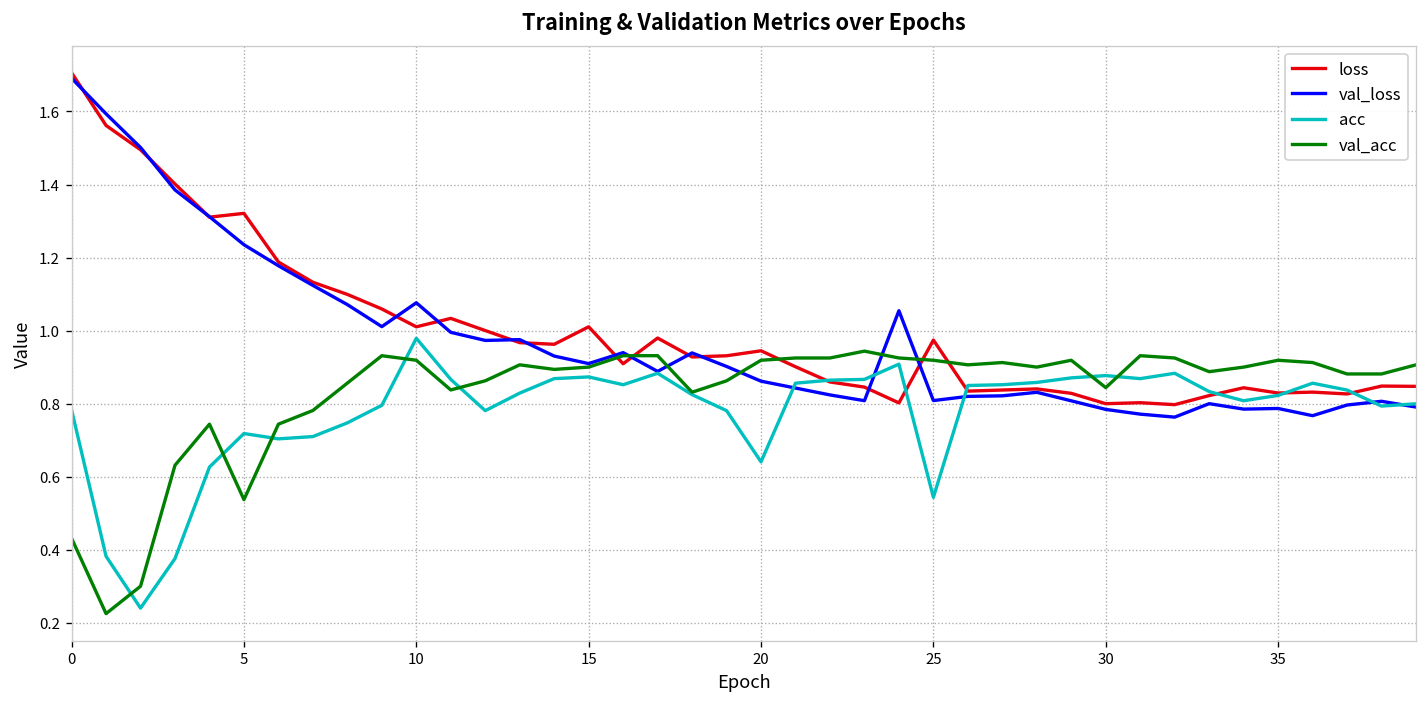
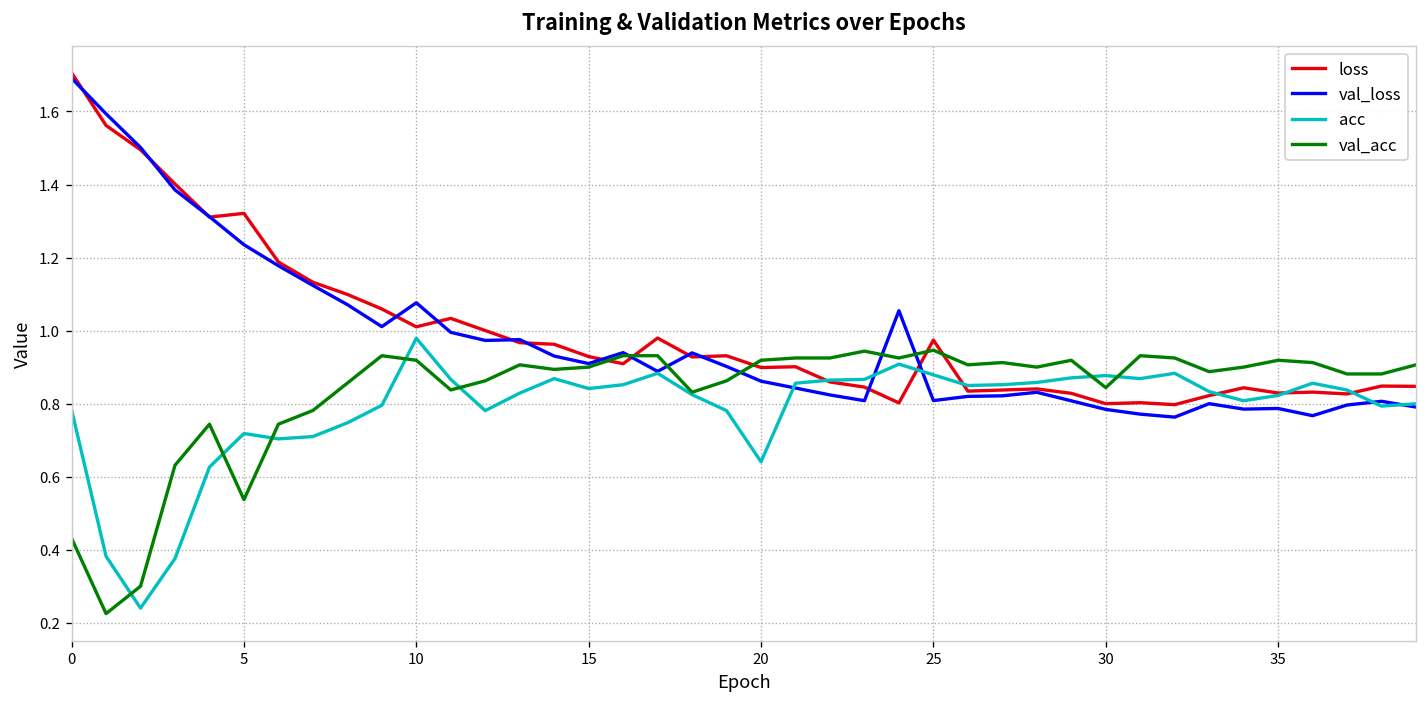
  {
    "loss": {
      "0": 1.71,
      "5": 1.32,
      "10": 1.01,
-     "15": 1.01,
-     "20": 0.94,
+     "15": 0.93,
+     "20": 0.90,
      "25": 0.97,
      "30": 0.80
    },
    "val_loss": {
      "0": 1.69,
      "5": 1.24,
      "10": 1.08,
      "15": 0.91,
      "20": 0.86,
      "25": 0.81,
      "30": 0.78,
      "35": 0.79
    },
    "acc": {
      "0": 0.78,
      "5": 0.72,
      "10": 0.98,
-     "15": 0.87,
+     "15": 0.84,
      "20": 0.64,
-     "25": 0.54,
+     "25": 0.88,
      "30": 0.88
    },
    "val_acc": {
      "0": 0.43,
      "5": 0.54,
      "10": 0.92,
      "15": 0.90,
      "20": 0.92,
-     "25": 0.92,
+     "25": 0.95,
      "30": 0.84,
      "35": 0.92
    }
  }
